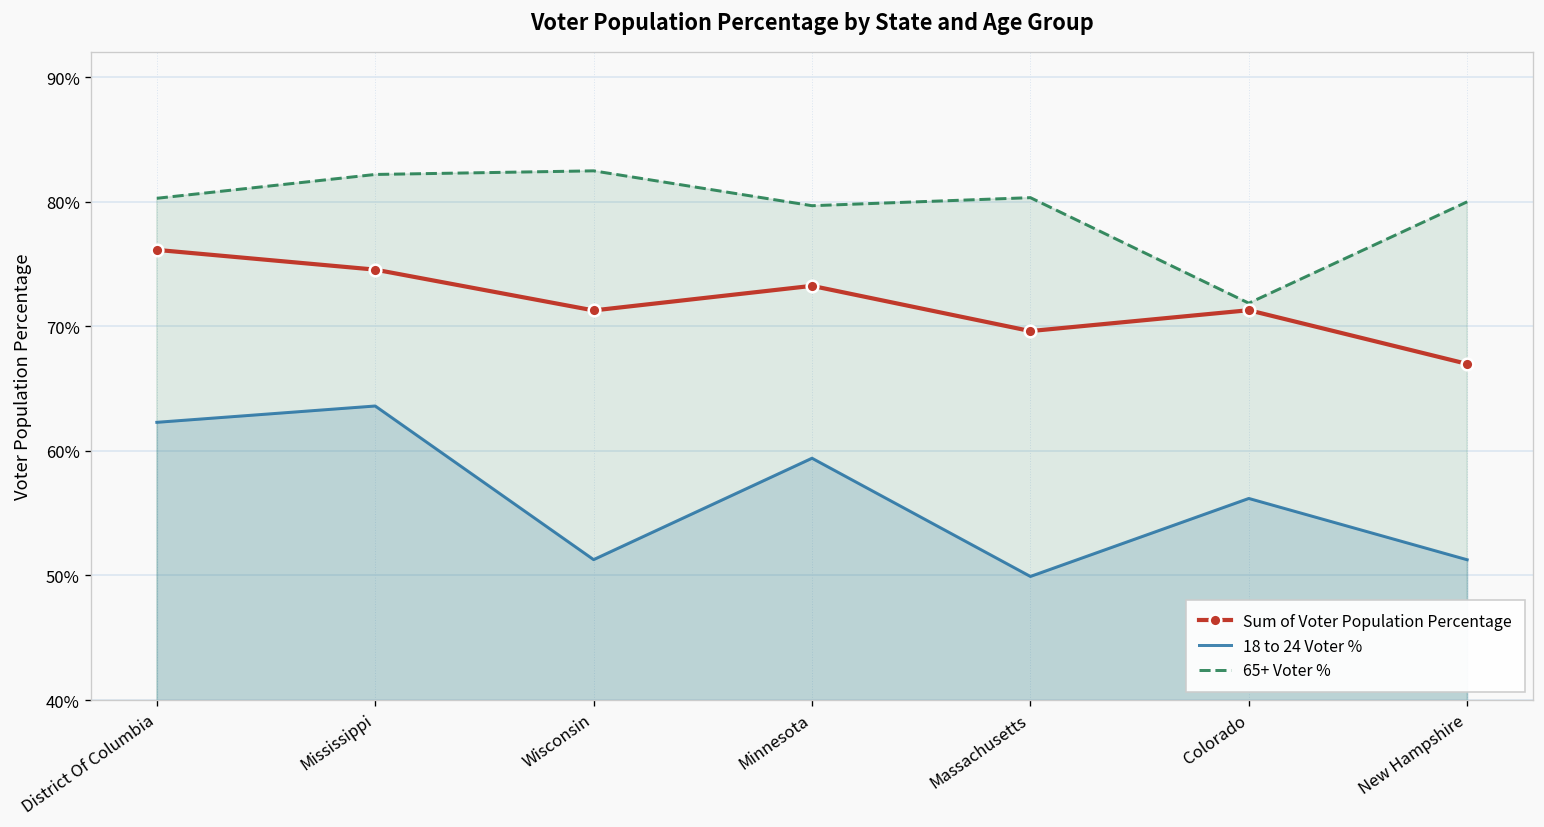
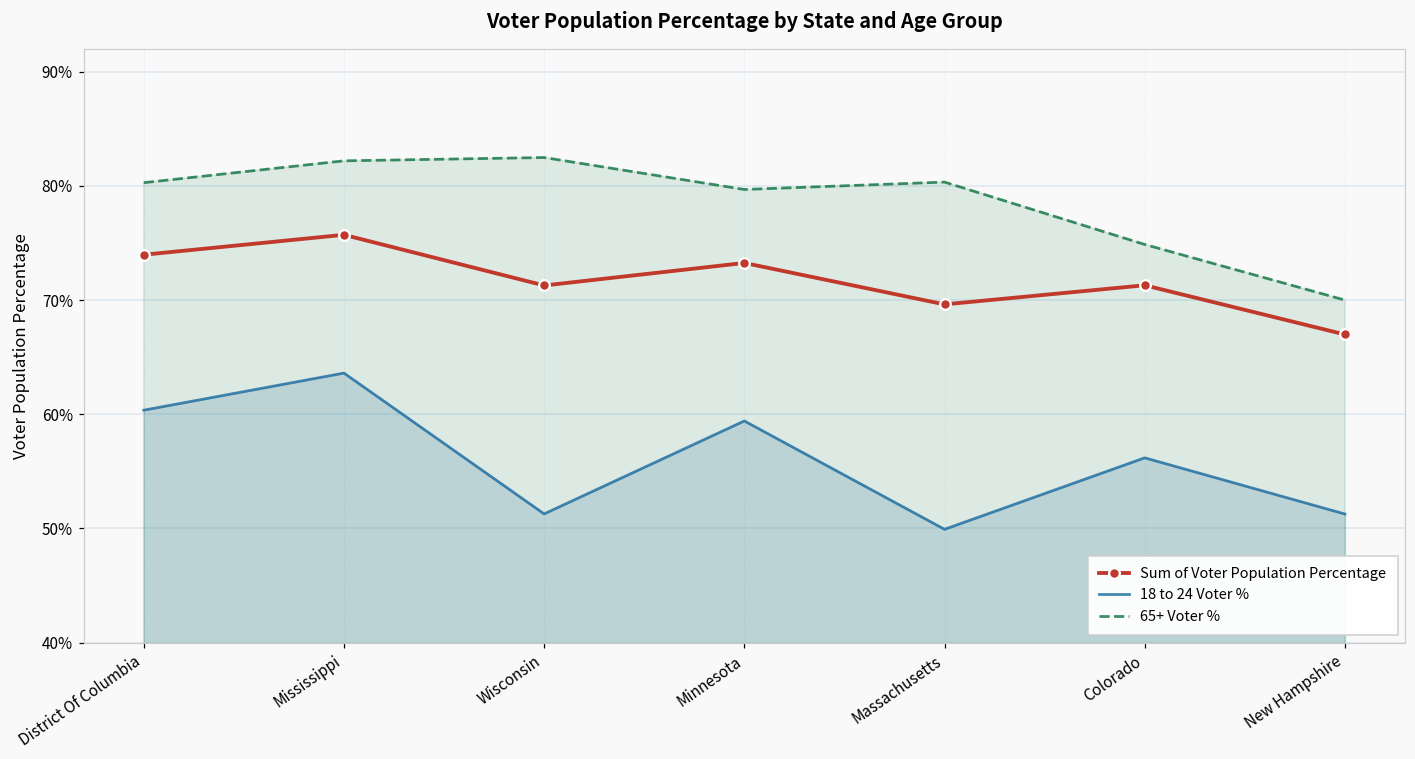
  {
    "Sum of Voter Population Percentage": {
-     "District Of Columbia": "76.1%",
-     "Mississippi": "74.6%",
+     "District Of Columbia": "74.0%",
+     "Mississippi": "75.7%",
      "Wisconsin": "71.3%",
      "Minnesota": "73.3%",
      "Massachusetts": "69.6%",
      "Colorado": "71.3%",
      "New Hampshire": "67.0%"
    },
    "18 to 24 Voter %": {
-     "District Of Columbia": "62.3%",
+     "District Of Columbia": "60.4%",
      "Mississippi": "63.6%",
      "Wisconsin": "51.3%",
      "Minnesota": "59.4%",
      "Massachusetts": "49.9%",
      "Colorado": "56.2%",
      "New Hampshire": "51.3%"
    },
    "65+ Voter %": {
      "District Of Columbia": "80.3%",
      "Mississippi": "82.2%",
      "Wisconsin": "82.5%",
      "Minnesota": "79.7%",
      "Massachusetts": "80.3%",
-     "Colorado": "71.9%",
-     "New Hampshire": "80.0%"
+     "Colorado": "74.9%",
+     "New Hampshire": "70.0%"
    }
  }
